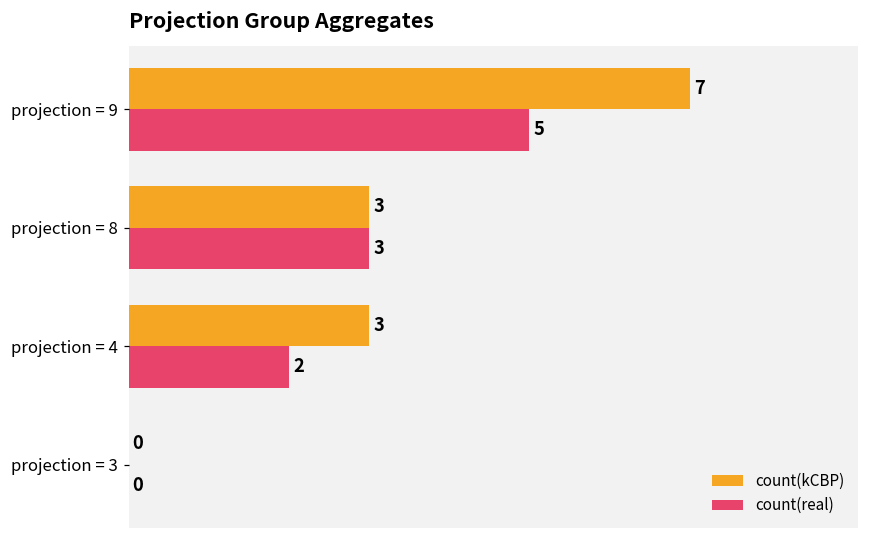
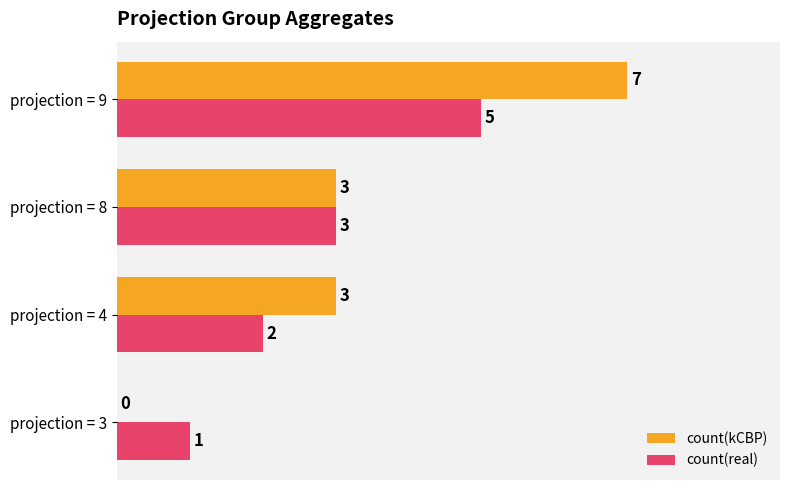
  {
    "count(kCBP)": {
      "projection = 9": 7,
      "projection = 8": 3,
      "projection = 4": 3,
      "projection = 3": 0
    },
    "count(real)": {
      "projection = 9": 5,
      "projection = 8": 3,
      "projection = 4": 2,
-     "projection = 3": 0
+     "projection = 3": 1
    }
  }
